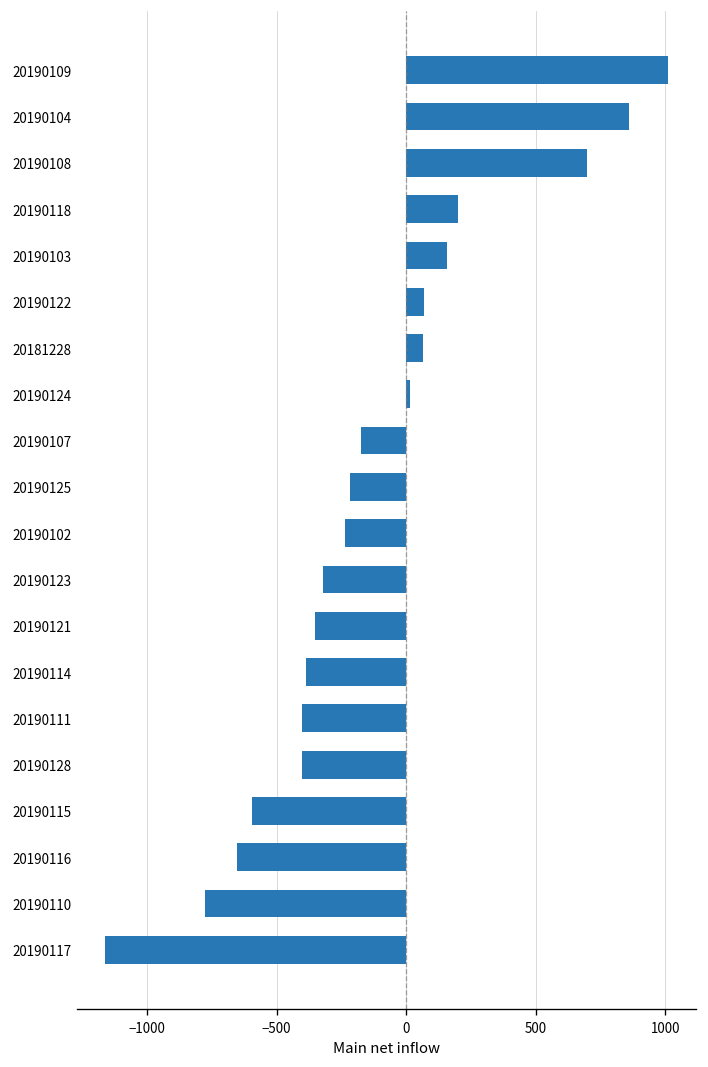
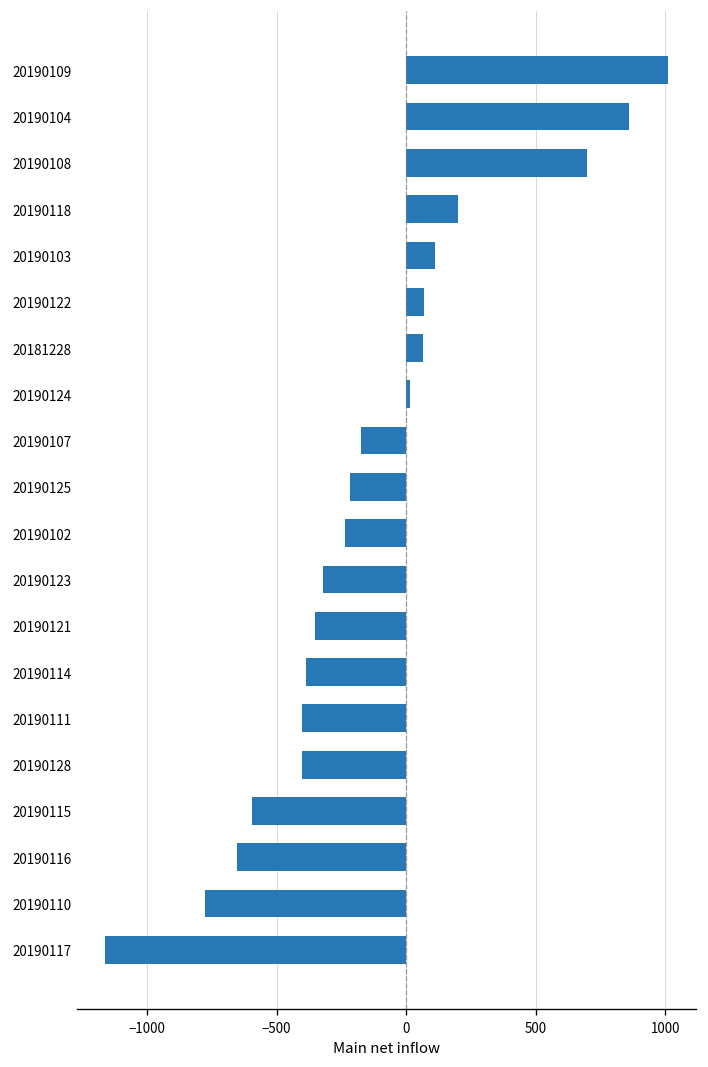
  {
    "20190109": 1010,
    "20190104": 860,
    "20190108": 700,
    "20190118": 200,
-   "20190103": 160,
+   "20190103": 110,
    "20190122": 70,
    "20181228": 60,
    "20190124": 10,
    "20190107": -170,
    "20190125": -220,
    "20190102": -240,
    "20190123": -320,
    "20190121": -350,
    "20190114": -390,
    "20190111": -400,
    "20190128": -400,
    "20190115": -600,
    "20190116": -650,
    "20190110": -780,
    "20190117": -1160
  }
